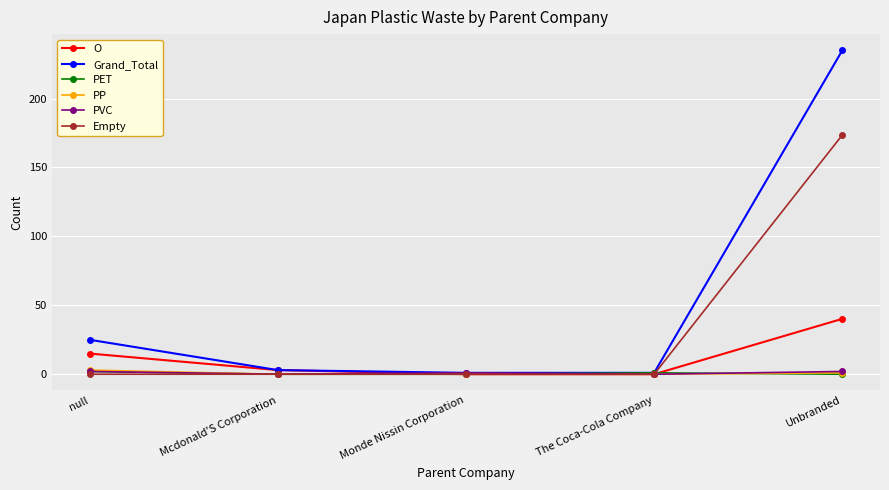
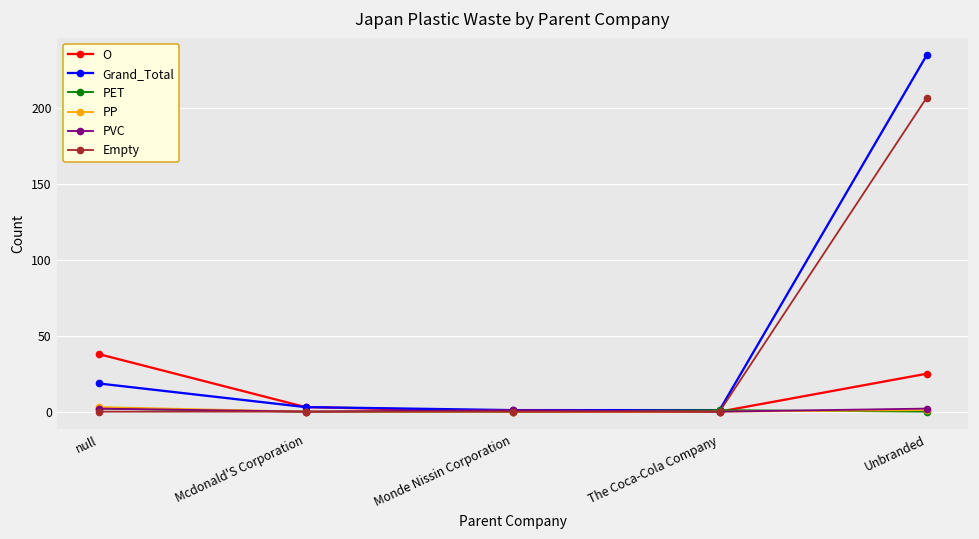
  {
    "O": {
-     "null": 15,
-     "Unbranded": 40
+     "null": 38,
+     "Unbranded": 25
    },
    "Grand_Total": {
-     "null": 25,
+     "null": 19,
      "Unbranded": 235
    },
    "Empty": {
      "null": 0,
-     "Unbranded": 174
+     "Unbranded": 207
    }
  }
